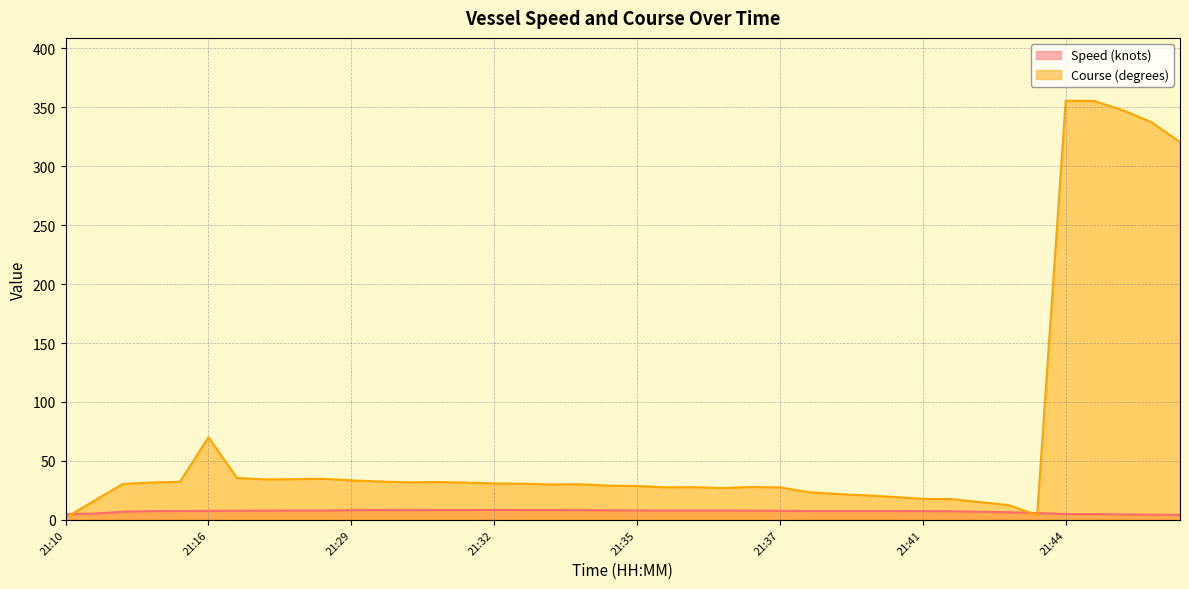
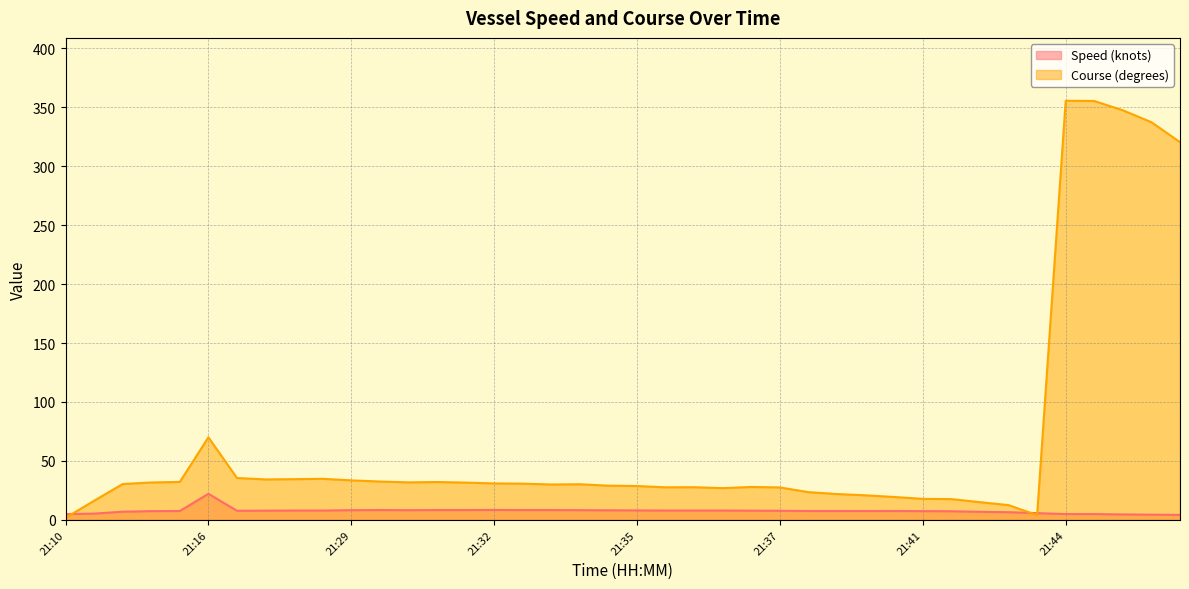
  {
    "Speed (knots)": {
      "21:10": 5,
-     "21:16": 8
+     "21:16": 22
    },
    "Course (degrees)": {
      "21:10": 2,
      "21:16": 70
    }
  }
